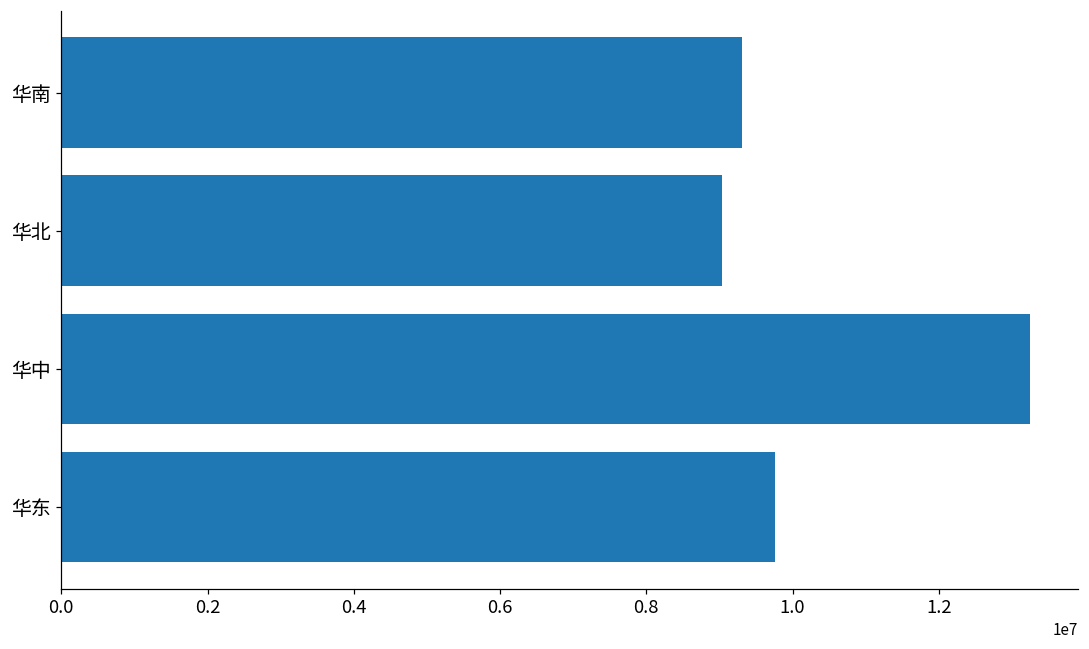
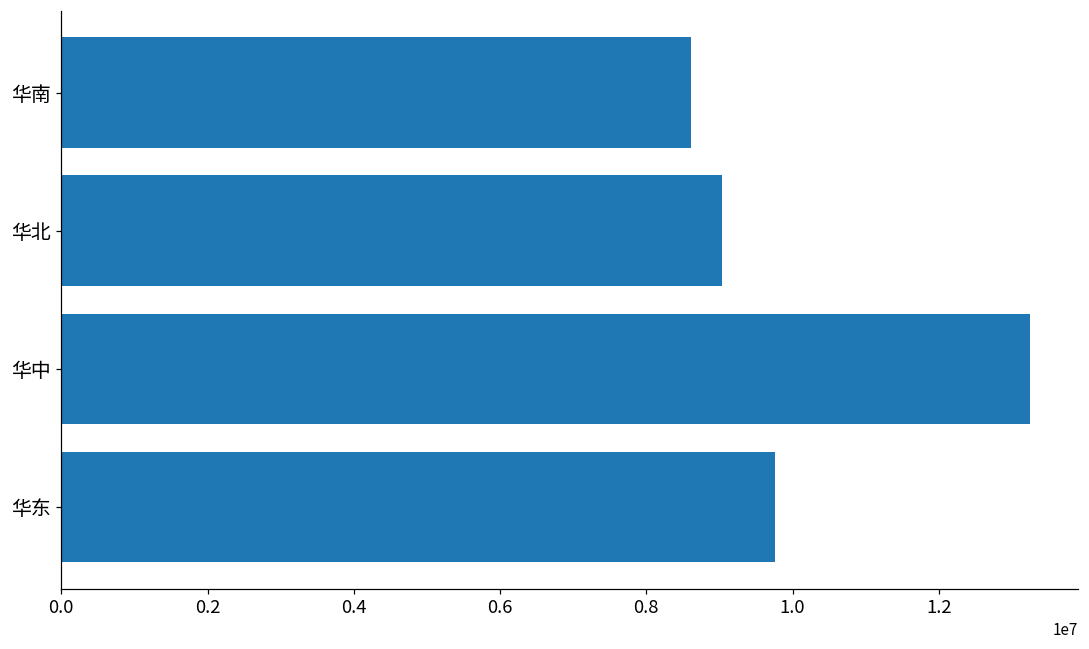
  {
-   "华南": 9300000,
+   "华南": 8600000,
    "华北": 9000000,
    "华中": 13200000,
    "华东": 9800000
  }
